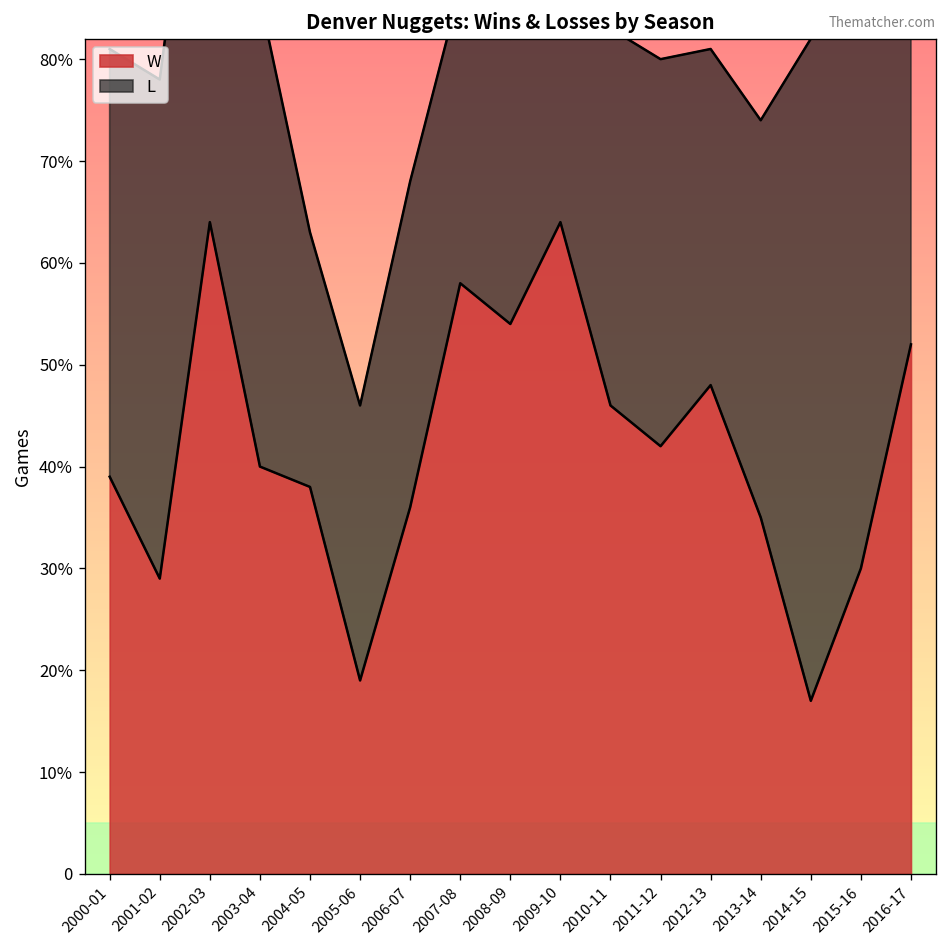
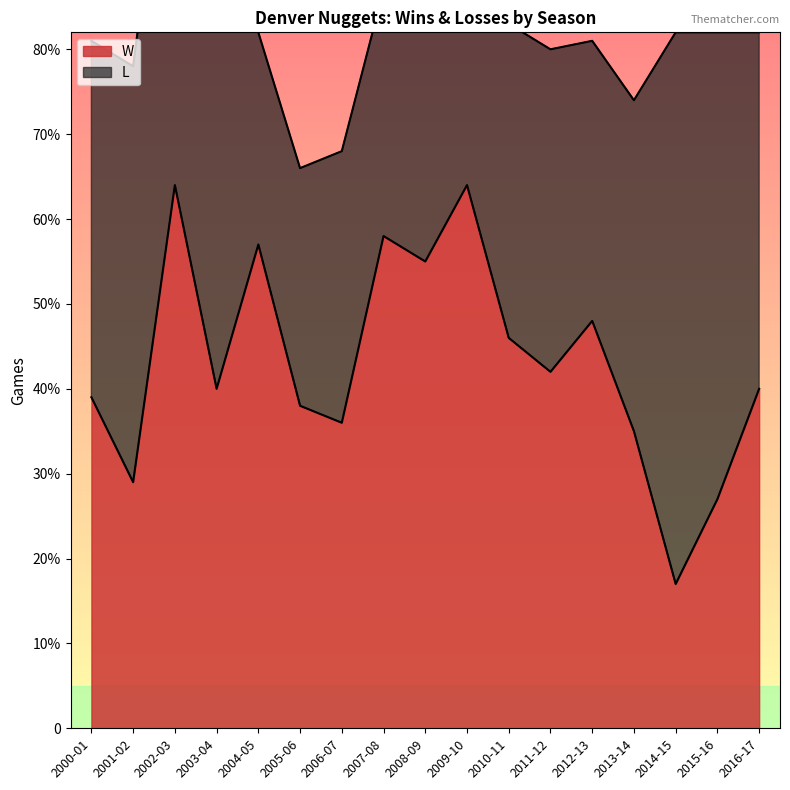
  {
    "W": {
      "2000-01": "39%",
      "2001-02": "29%",
      "2002-03": "64%",
      "2003-04": "40%",
-     "2004-05": "38%",
-     "2005-06": "19%",
+     "2004-05": "57%",
+     "2005-06": "38%",
      "2006-07": "36%",
      "2007-08": "58%",
-     "2008-09": "54%",
+     "2008-09": "55%",
      "2009-10": "64%",
      "2010-11": "46%",
      "2011-12": "42%",
      "2012-13": "48%",
      "2013-14": "35%",
      "2014-15": "17%",
-     "2015-16": "30%",
-     "2016-17": "52%"
+     "2015-16": "27%",
+     "2016-17": "40%"
    },
    "L": {
      "2004-05": "25%",
-     "2005-06": "27%",
+     "2005-06": "28%",
      "2006-07": "32%",
      "2011-12": "38%",
      "2012-13": "33%",
      "2013-14": "39%",
      "2014-15": "65%"
    }
  }
